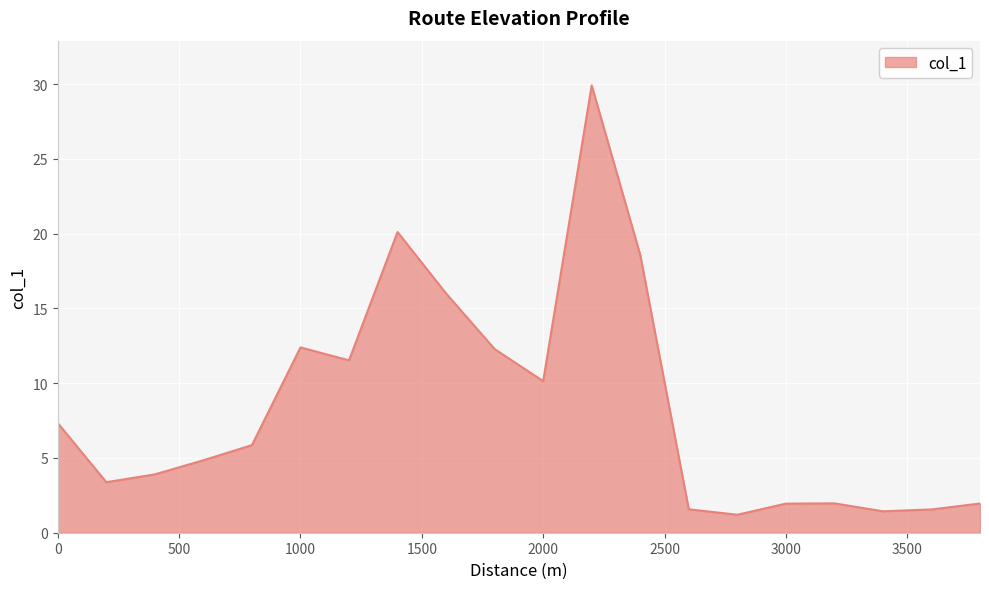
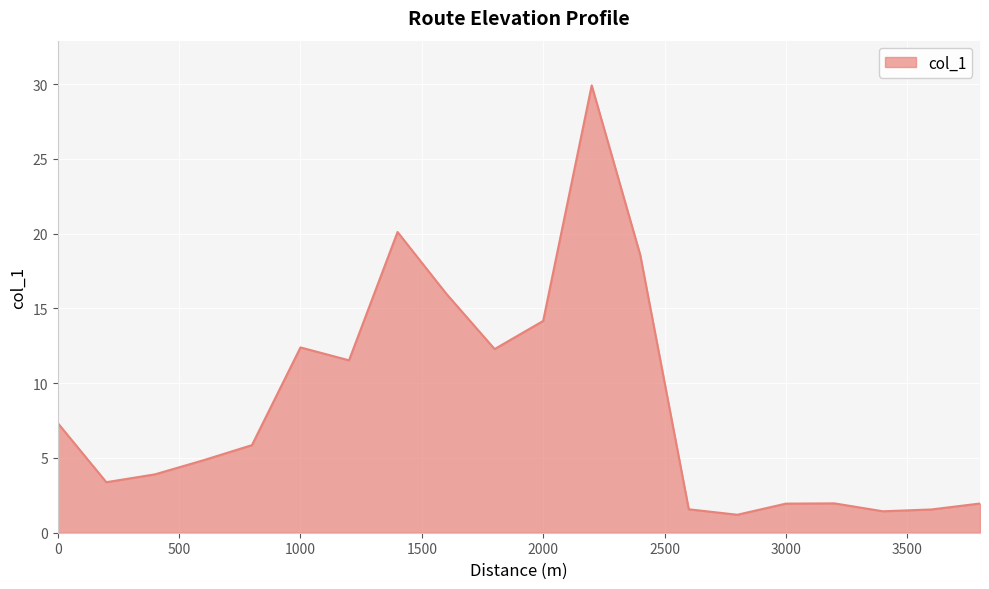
  {
    "0": 7.3,
    "1000": 12.4,
-   "2000": 10.1,
+   "2000": 14.2,
    "3000": 1.9
  }
